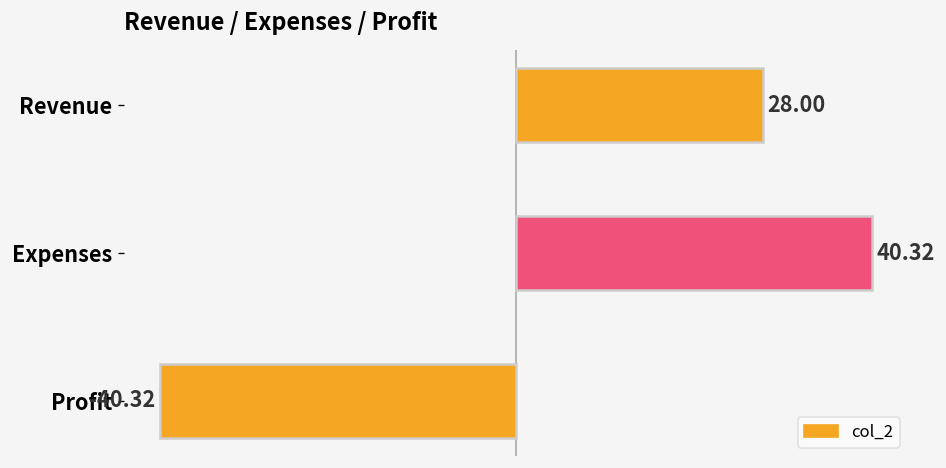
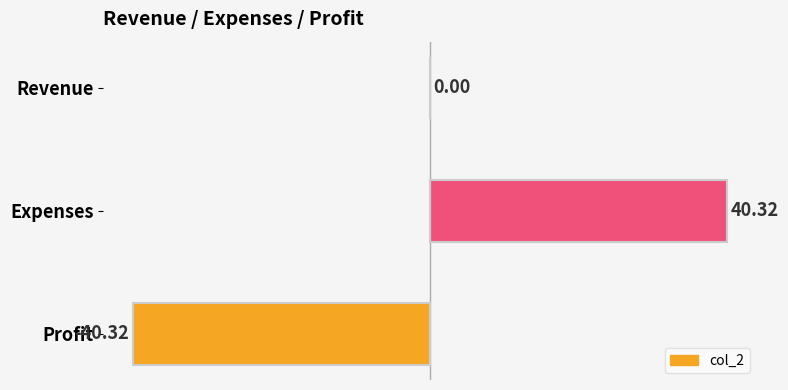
  {
-   "Revenue": 28.00,
+   "Revenue": 0.00,
    "Expenses": 40.32,
    "Profit": -40.32
  }
